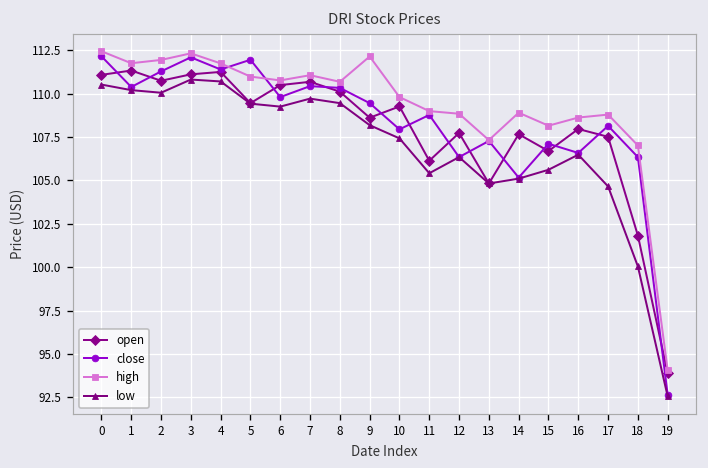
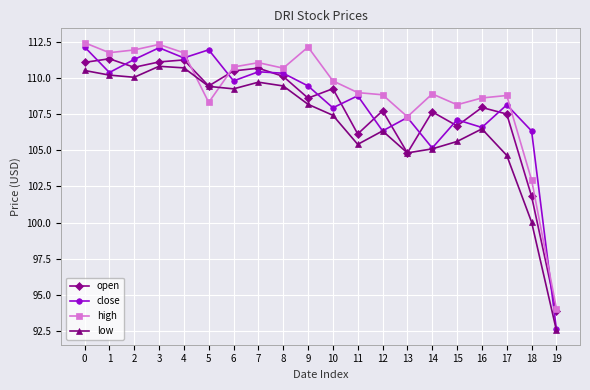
  {
    "close": {
      "0": 112.2,
      "1": 110.4,
      "2": 111.3,
      "3": 112.1,
      "5": 112.0,
      "6": 109.8,
      "7": 110.4,
      "8": 110.3,
      "9": 109.5,
      "10": 107.9,
      "11": 108.8,
      "15": 107.1,
      "17": 108.1,
      "18": 106.3
    },
    "high": {
      "0": 112.4,
      "1": 111.8,
      "2": 111.9,
      "3": 112.3,
      "4": 111.7,
-     "5": 111.0,
+     "5": 108.3,
      "6": 110.8,
      "7": 111.1,
      "8": 110.7,
      "9": 112.1,
      "10": 109.8,
      "11": 109.0,
      "12": 108.8,
      "14": 108.9,
      "15": 108.2,
      "16": 108.6,
      "17": 108.8,
-     "18": 107.0,
+     "18": 103.0,
      "19": 94.1
    }
  }
